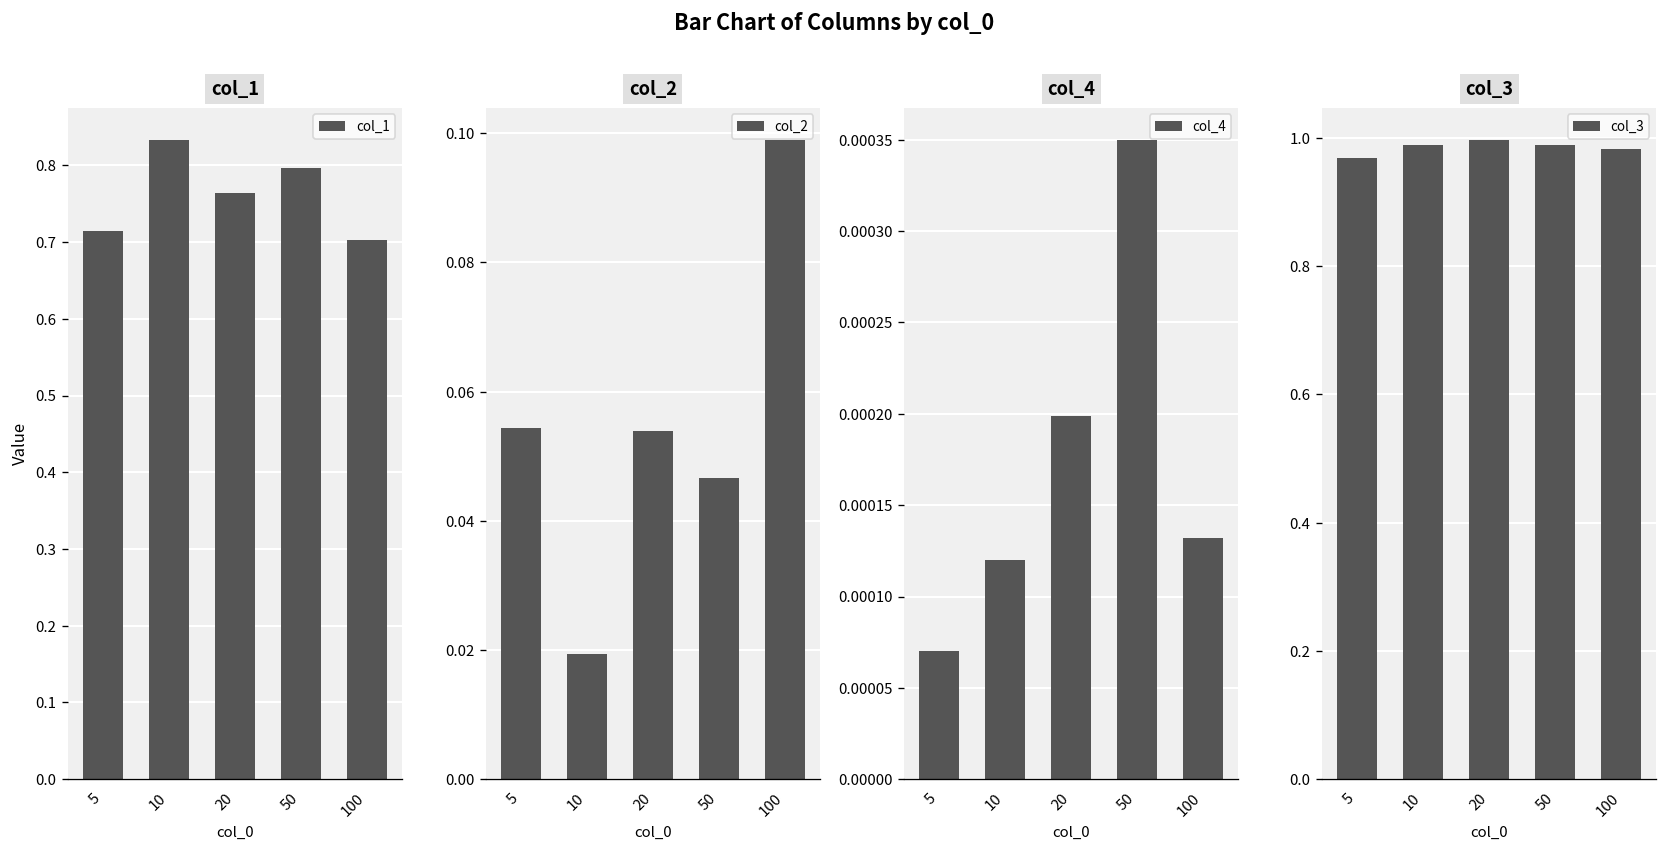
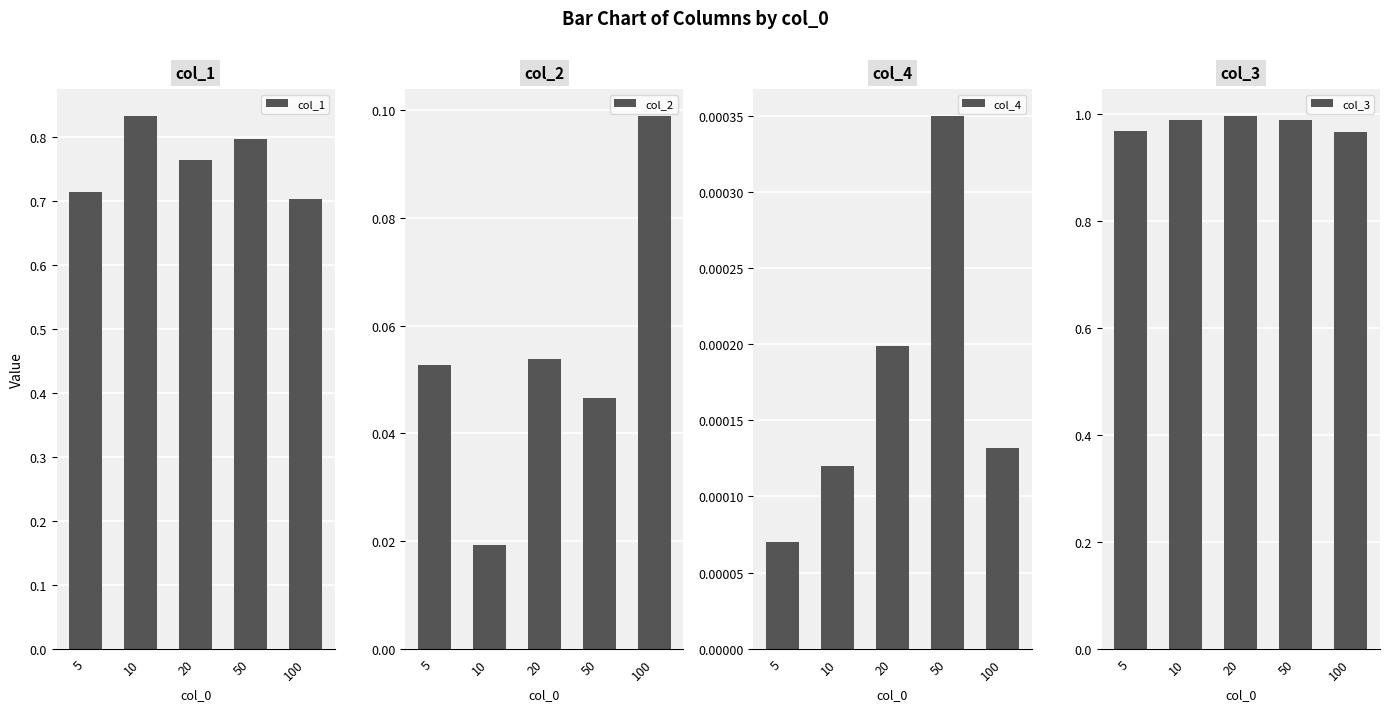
  {
    "col_1": {
      "5": 0.71,
      "10": 0.83,
      "20": 0.76,
      "50": 0.80,
      "100": 0.70
    },
    "col_2": {
-     "5": 0.054,
+     "5": 0.053,
      "10": 0.019,
      "20": 0.054,
      "50": 0.047,
      "100": 0.099
    },
    "col_4": {
      "5": 0.000070,
      "10": 0.000120,
      "20": 0.000199,
      "50": 0.000350,
      "100": 0.000132
    },
    "col_3": {
      "5": 0.97,
      "10": 0.99,
      "20": 1.00,
      "50": 0.99,
-     "100": 0.98
+     "100": 0.97
    }
  }
